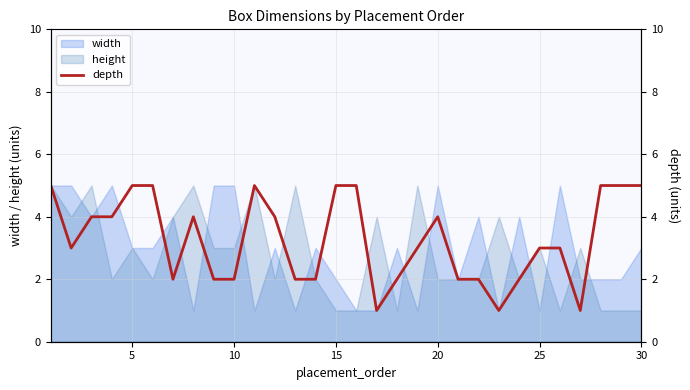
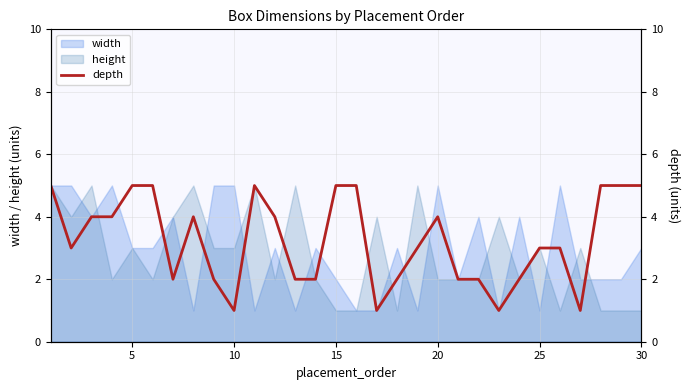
  {
    "depth": {
      "5": 5,
-     "10": 2,
+     "10": 1,
      "15": 5,
      "20": 4,
      "25": 3,
      "30": 5
    }
  }
